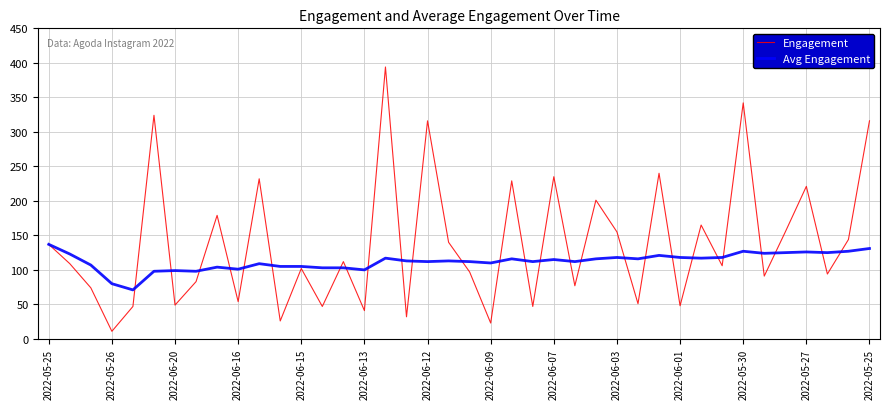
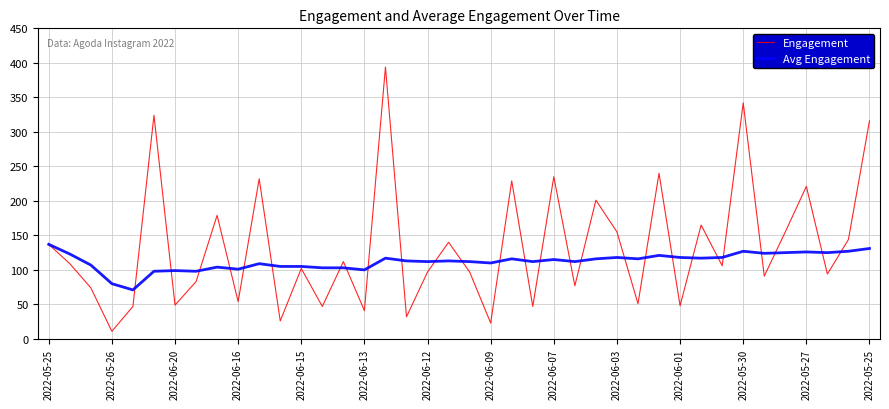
  {
    "Engagement": {
-     "2022-06-12": 320,
+     "2022-06-12": 100,
      "2022-06-09": 20
    },
    "Avg Engagement": {
      "2022-06-12": 110,
      "2022-06-09": 110
    }
  }
